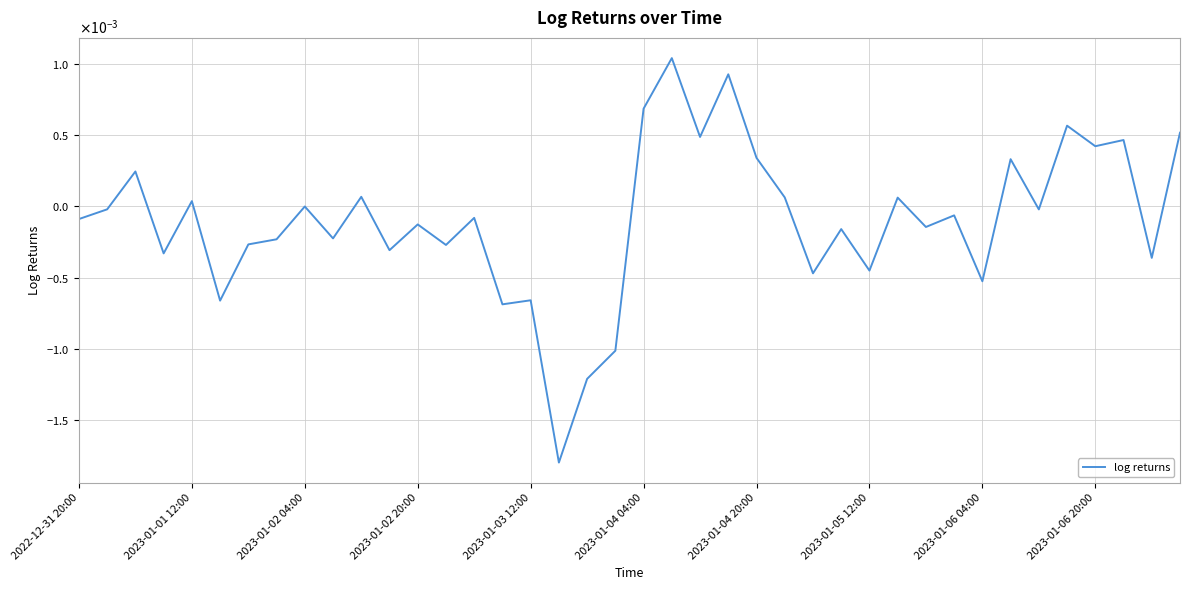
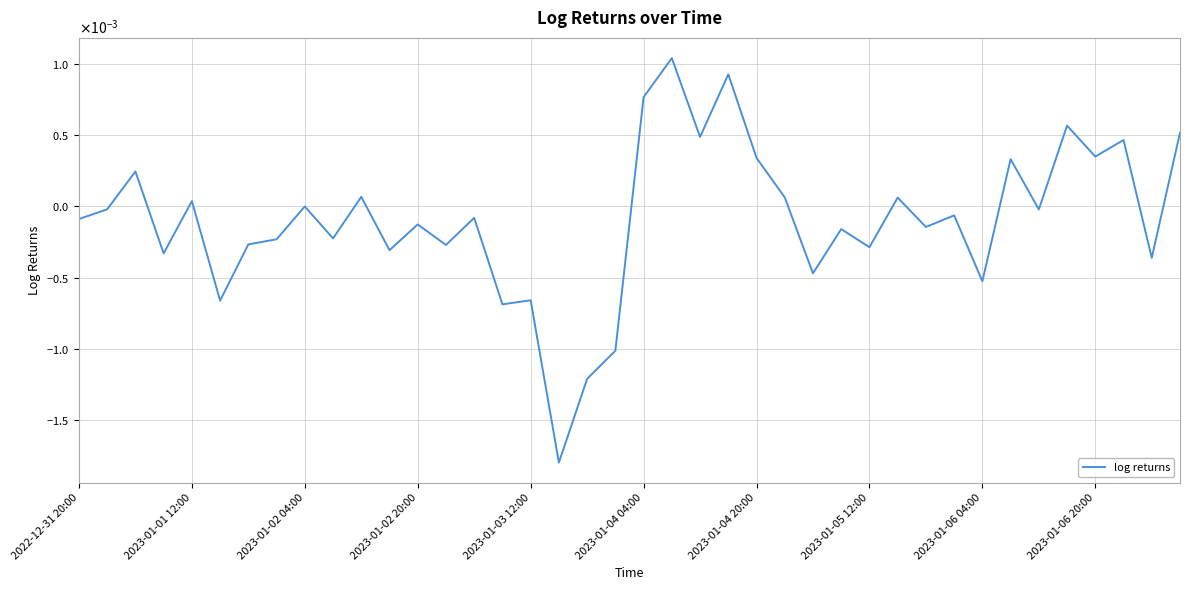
  {
    "2022-12-31 20:00": -0.00009,
    "2023-01-01 12:00": 0.00004,
    "2023-01-02 04:00": 0.00000,
    "2023-01-02 20:00": -0.00013,
    "2023-01-03 12:00": -0.00066,
-   "2023-01-04 04:00": 0.00069,
+   "2023-01-04 04:00": 0.00077,
    "2023-01-04 20:00": 0.00034,
-   "2023-01-05 12:00": -0.00045,
+   "2023-01-05 12:00": -0.00029,
    "2023-01-06 04:00": -0.00053,
-   "2023-01-06 20:00": 0.00042
+   "2023-01-06 20:00": 0.00035
  }
